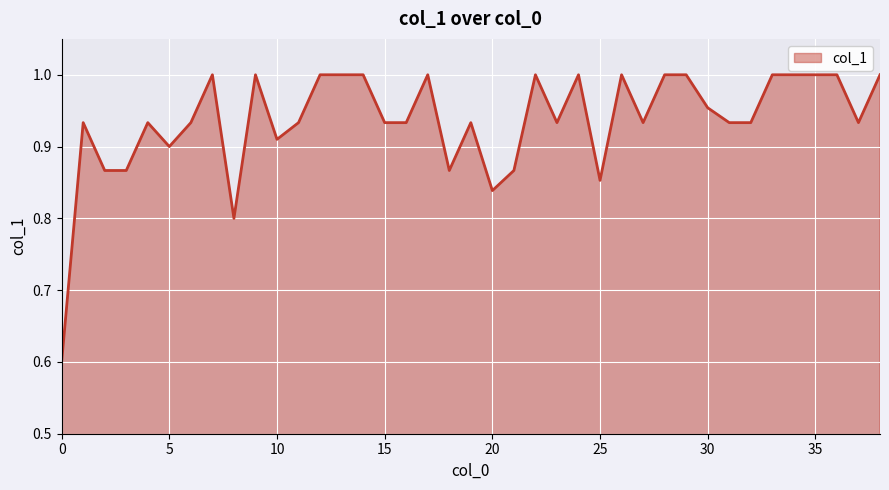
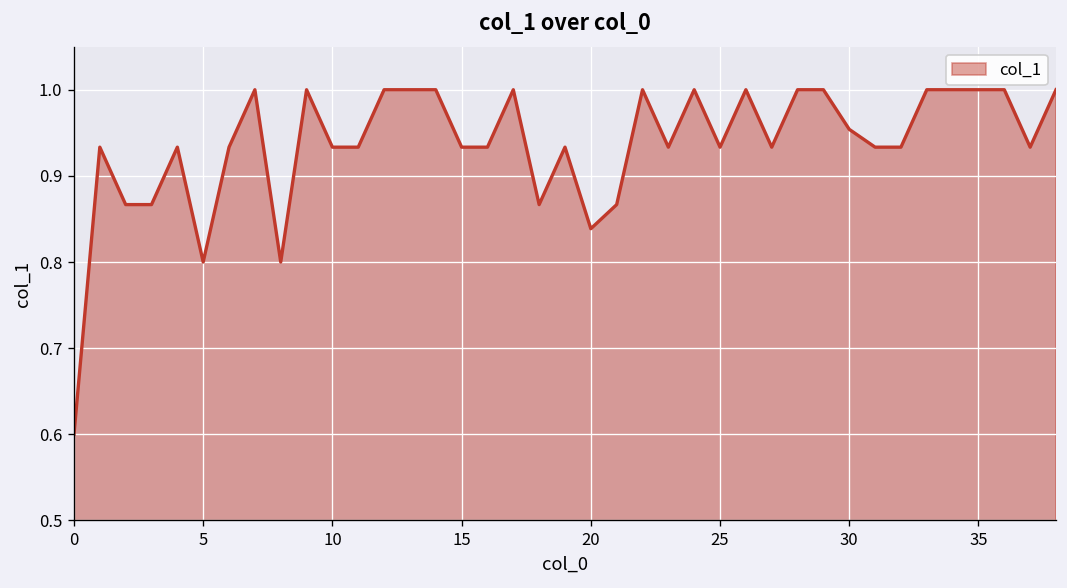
  {
    "0": 0.60,
-   "5": 0.9,
-   "10": 0.91,
+   "5": 0.8,
+   "10": 0.93,
    "15": 0.93,
    "20": 0.84,
-   "25": 0.85,
+   "25": 0.93,
    "30": 0.95,
    "35": 1.00
  }
